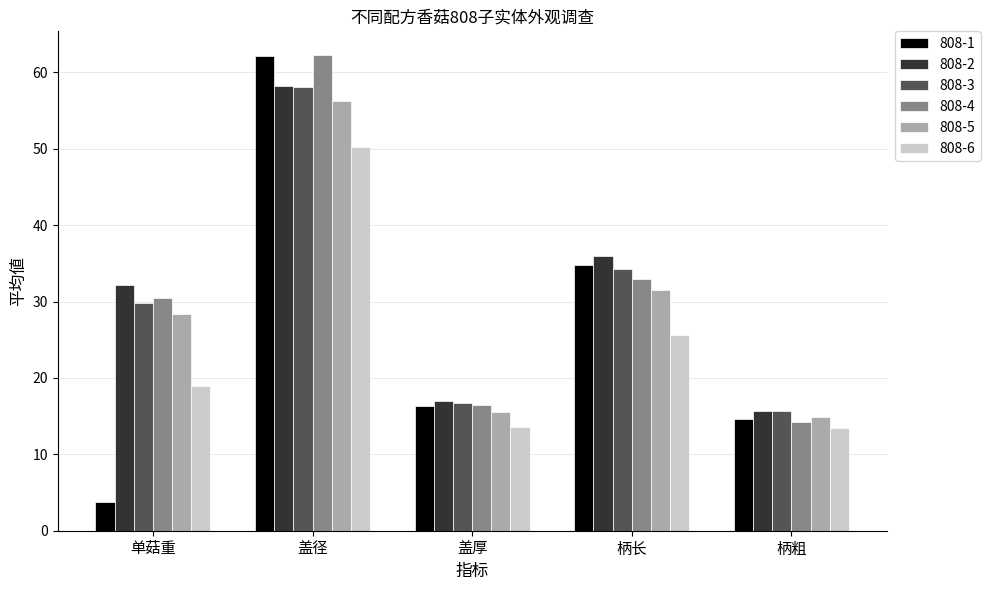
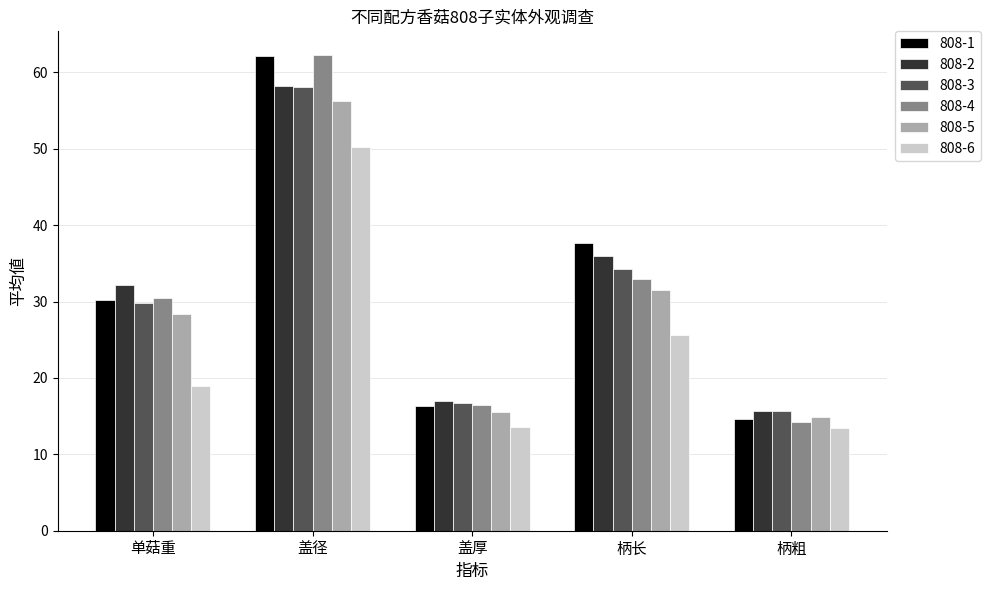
  {
    "808-1": {
-     "单菇重": 4,
+     "单菇重": 30,
      "盖径": 62,
      "盖厚": 16,
-     "柄长": 35,
+     "柄长": 38,
      "柄粗": 15
    }
  }
